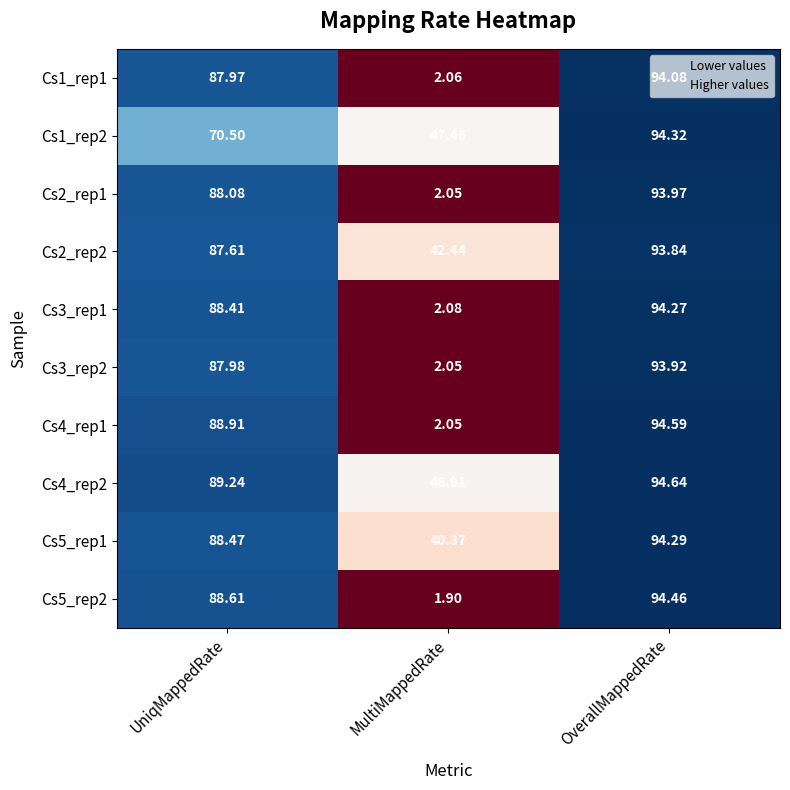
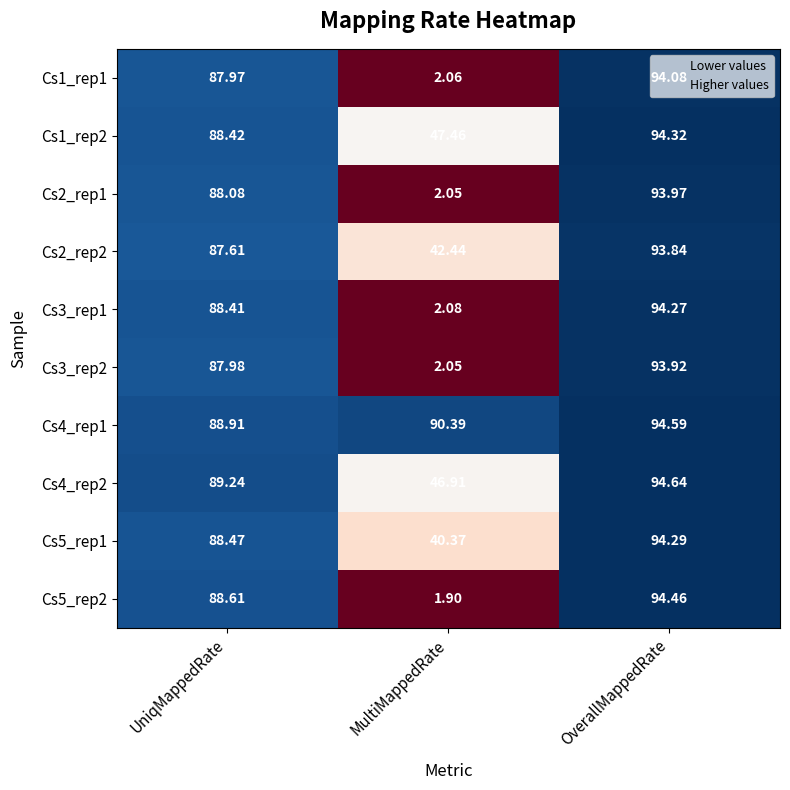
  {
    "Cs1_rep1": {
      "UniqMappedRate": 87.97,
      "MultiMappedRate": 2.06
    },
    "Cs1_rep2": {
-     "UniqMappedRate": 70.50,
+     "UniqMappedRate": 88.42,
      "OverallMappedRate": 94.32
    },
    "Cs2_rep1": {
      "UniqMappedRate": 88.08,
      "MultiMappedRate": 2.05,
      "OverallMappedRate": 93.97
    },
    "Cs2_rep2": {
      "UniqMappedRate": 87.61,
      "OverallMappedRate": 93.84
    },
    "Cs3_rep1": {
      "UniqMappedRate": 88.41,
      "MultiMappedRate": 2.08,
      "OverallMappedRate": 94.27
    },
    "Cs3_rep2": {
      "UniqMappedRate": 87.98,
      "MultiMappedRate": 2.05,
      "OverallMappedRate": 93.92
    },
    "Cs4_rep1": {
      "UniqMappedRate": 88.91,
-     "MultiMappedRate": 2.05,
+     "MultiMappedRate": 90.39,
      "OverallMappedRate": 94.59
    },
    "Cs4_rep2": {
      "UniqMappedRate": 89.24,
      "OverallMappedRate": 94.64
    },
    "Cs5_rep1": {
      "UniqMappedRate": 88.47,
      "MultiMappedRate": 40.37,
      "OverallMappedRate": 94.29
    },
    "Cs5_rep2": {
      "UniqMappedRate": 88.61,
      "MultiMappedRate": 1.90,
      "OverallMappedRate": 94.46
    }
  }
